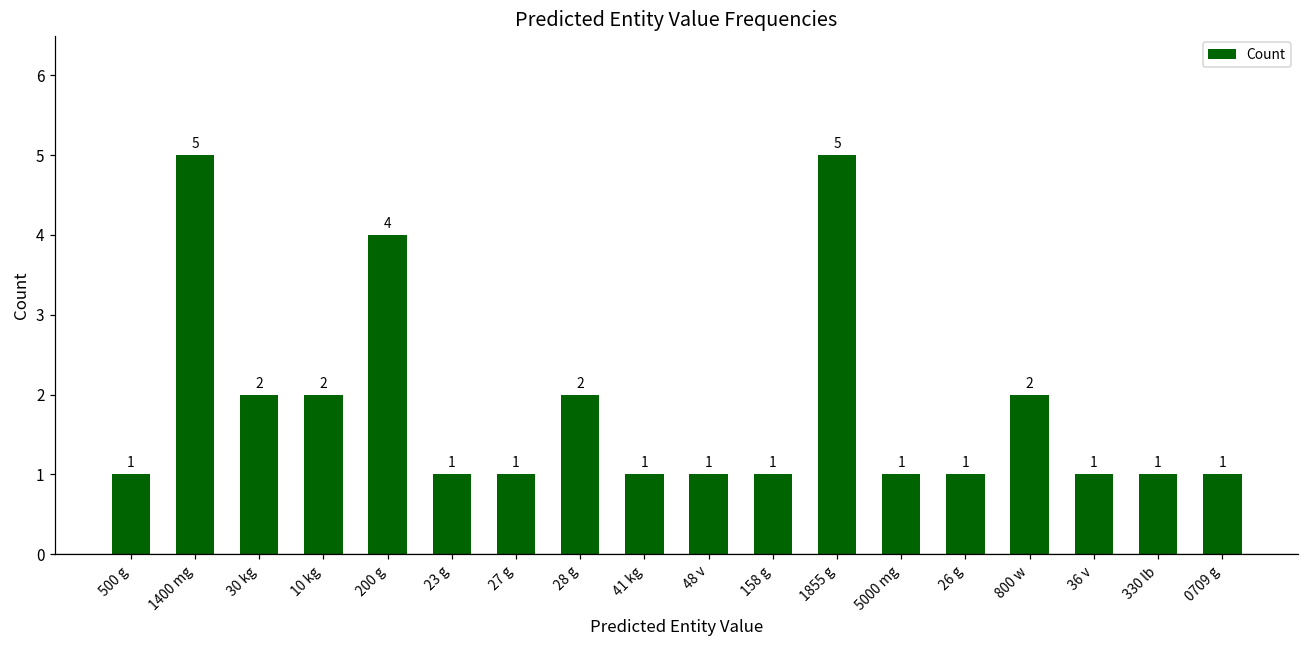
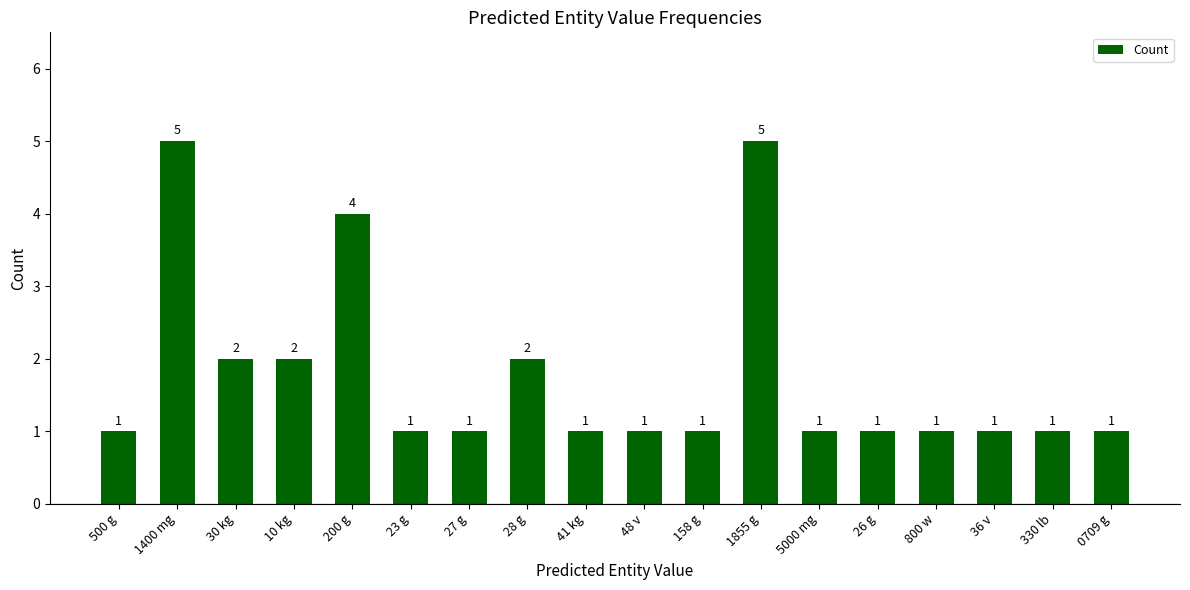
  {
    "500 g": 1,
    "1400 mg": 5,
    "30 kg": 2,
    "10 kg": 2,
    "200 g": 4,
    "23 g": 1,
    "27 g": 1,
    "28 g": 2,
    "41 kg": 1,
    "48 v": 1,
    "158 g": 1,
    "1855 g": 5,
    "5000 mg": 1,
    "26 g": 1,
-   "800 w": 2,
+   "800 w": 1,
    "36 v": 1,
    "330 lb": 1,
    "0709 g": 1
  }
